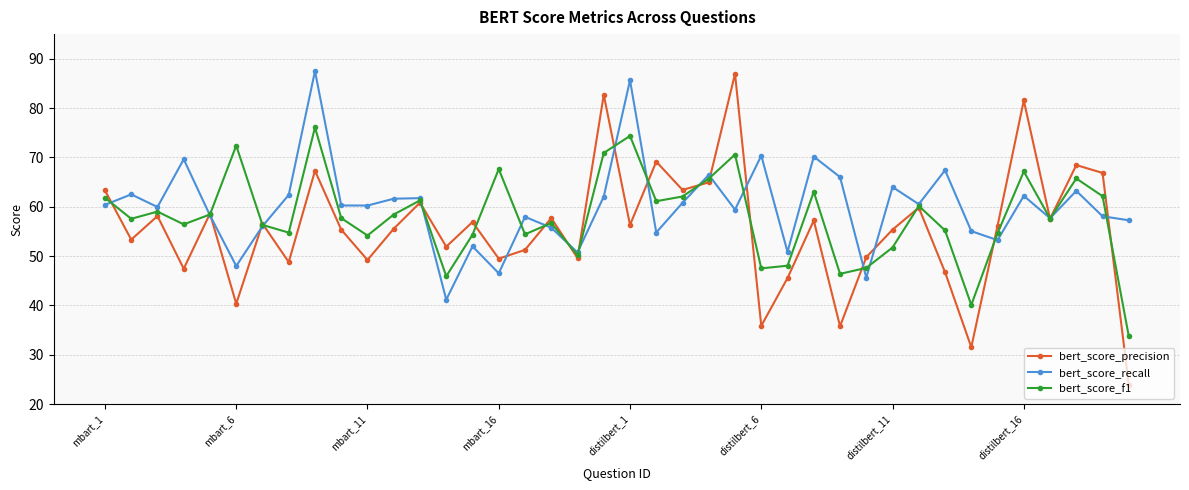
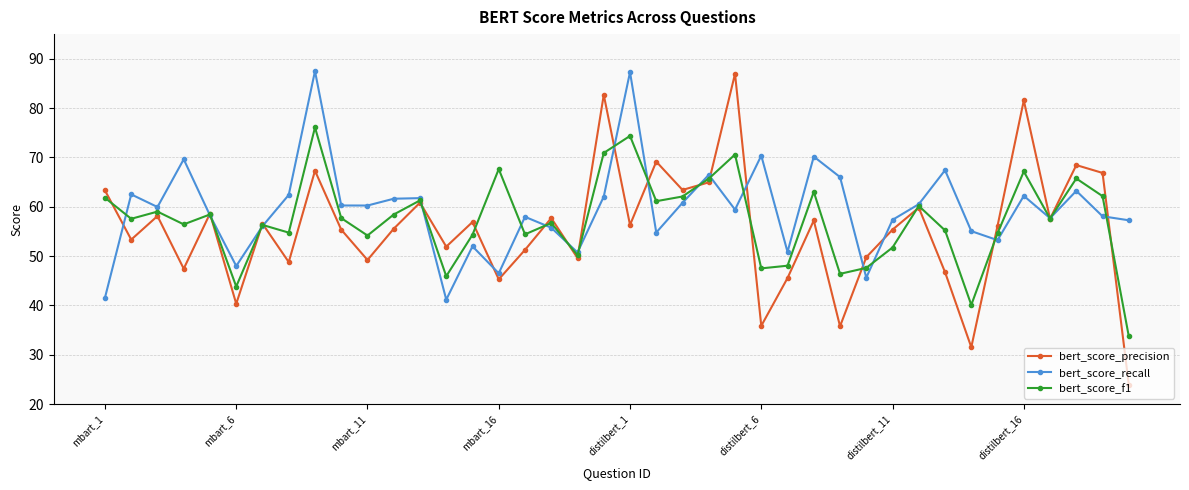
  {
    "bert_score_precision": {
      "mbart_1": 63,
      "mbart_6": 40,
      "mbart_11": 49,
-     "mbart_16": 49,
+     "mbart_16": 45,
      "distilbert_1": 56,
      "distilbert_6": 36,
      "distilbert_11": 55,
      "distilbert_16": 82
    },
    "bert_score_recall": {
-     "mbart_1": 60,
+     "mbart_1": 42,
      "mbart_6": 48,
      "mbart_11": 60,
      "mbart_16": 47,
-     "distilbert_1": 86,
+     "distilbert_1": 87,
      "distilbert_6": 70,
-     "distilbert_11": 64,
+     "distilbert_11": 57,
      "distilbert_16": 62
    },
    "bert_score_f1": {
      "mbart_1": 62,
-     "mbart_6": 72,
+     "mbart_6": 44,
      "mbart_11": 54,
      "mbart_16": 68,
      "distilbert_1": 74,
      "distilbert_6": 48,
      "distilbert_11": 52,
      "distilbert_16": 67
    }
  }
